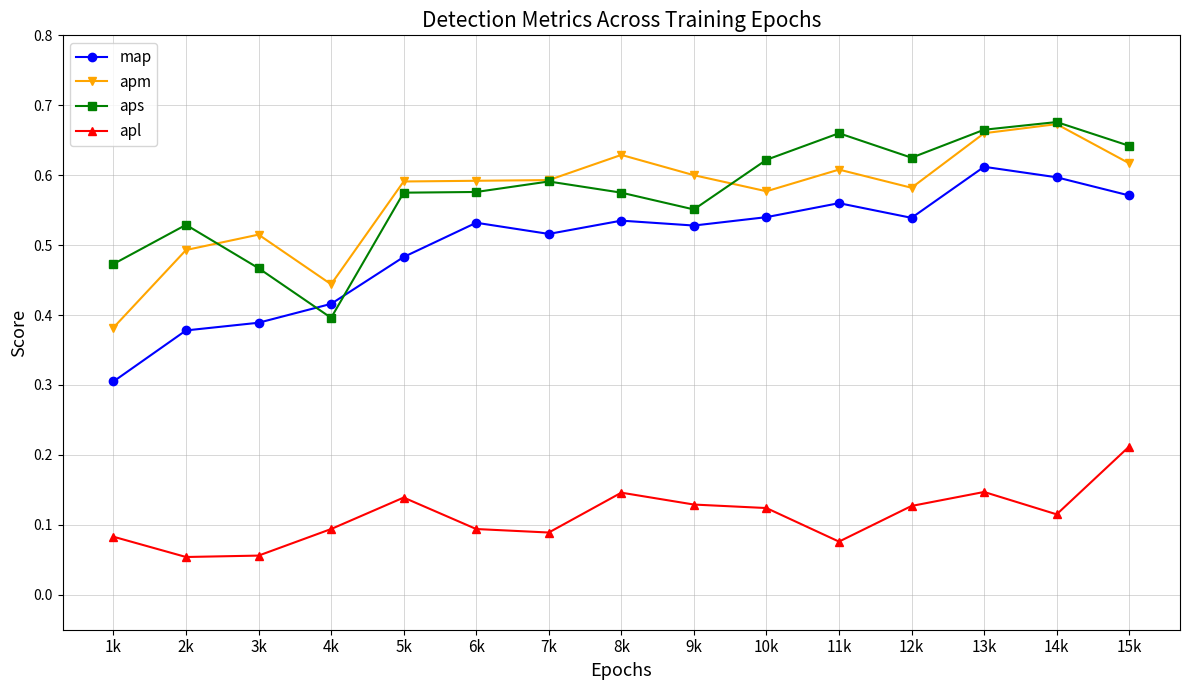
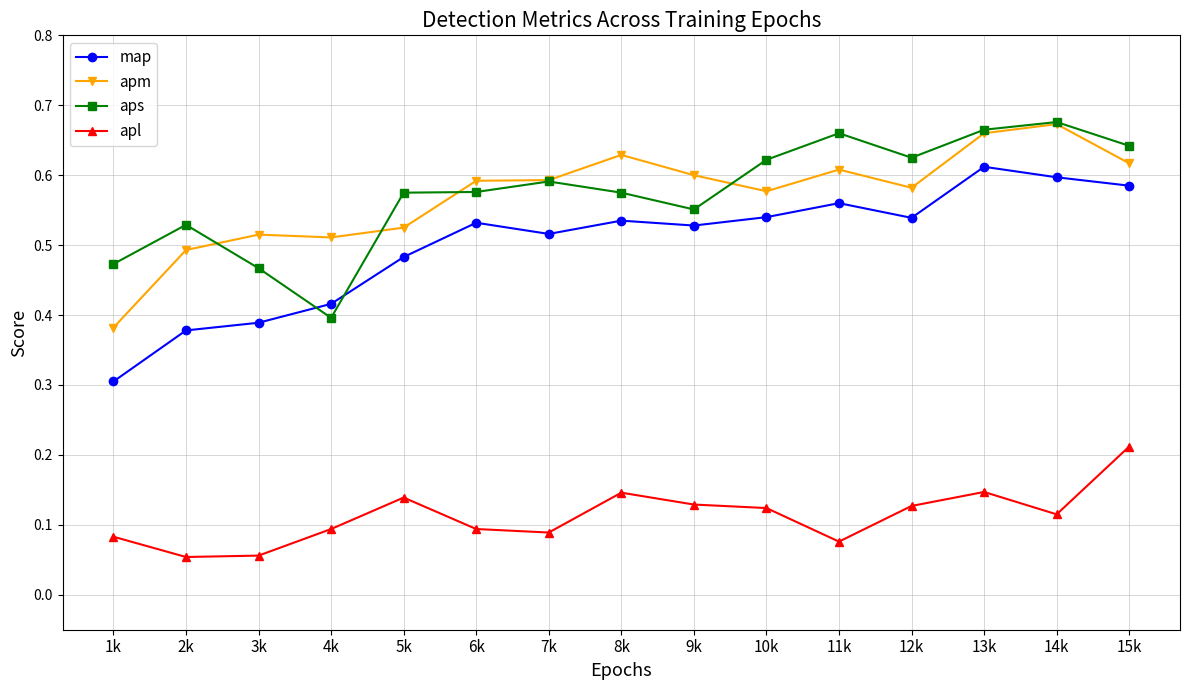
  {
    "map": {
      "1k": 0.31,
      "2k": 0.38,
      "3k": 0.39,
      "4k": 0.42,
      "5k": 0.48,
      "6k": 0.53,
      "7k": 0.52,
      "8k": 0.54,
      "9k": 0.53,
      "10k": 0.54,
      "11k": 0.56,
      "12k": 0.54,
      "13k": 0.61,
      "14k": 0.60,
-     "15k": 0.57
+     "15k": 0.59
    },
    "apm": {
      "1k": 0.38,
      "2k": 0.49,
      "3k": 0.52,
-     "4k": 0.44,
-     "5k": 0.59,
+     "4k": 0.51,
+     "5k": 0.53,
      "6k": 0.59,
      "8k": 0.63,
      "9k": 0.60,
      "10k": 0.58,
      "11k": 0.61,
      "12k": 0.58,
      "13k": 0.66,
      "15k": 0.62
    },
    "aps": {
      "1k": 0.47,
      "2k": 0.53,
      "3k": 0.47,
      "4k": 0.40,
      "5k": 0.58,
      "6k": 0.58,
      "8k": 0.58,
      "9k": 0.55,
      "10k": 0.62,
      "11k": 0.66,
      "12k": 0.63,
      "13k": 0.67,
      "15k": 0.64
    },
    "apl": {
      "1k": 0.08,
      "2k": 0.05,
      "3k": 0.06,
      "4k": 0.09,
      "5k": 0.14,
      "6k": 0.09,
      "7k": 0.09,
      "8k": 0.15,
      "9k": 0.13,
      "10k": 0.12,
      "11k": 0.08,
      "12k": 0.13,
      "13k": 0.15,
      "14k": 0.12,
      "15k": 0.21
    }
  }
